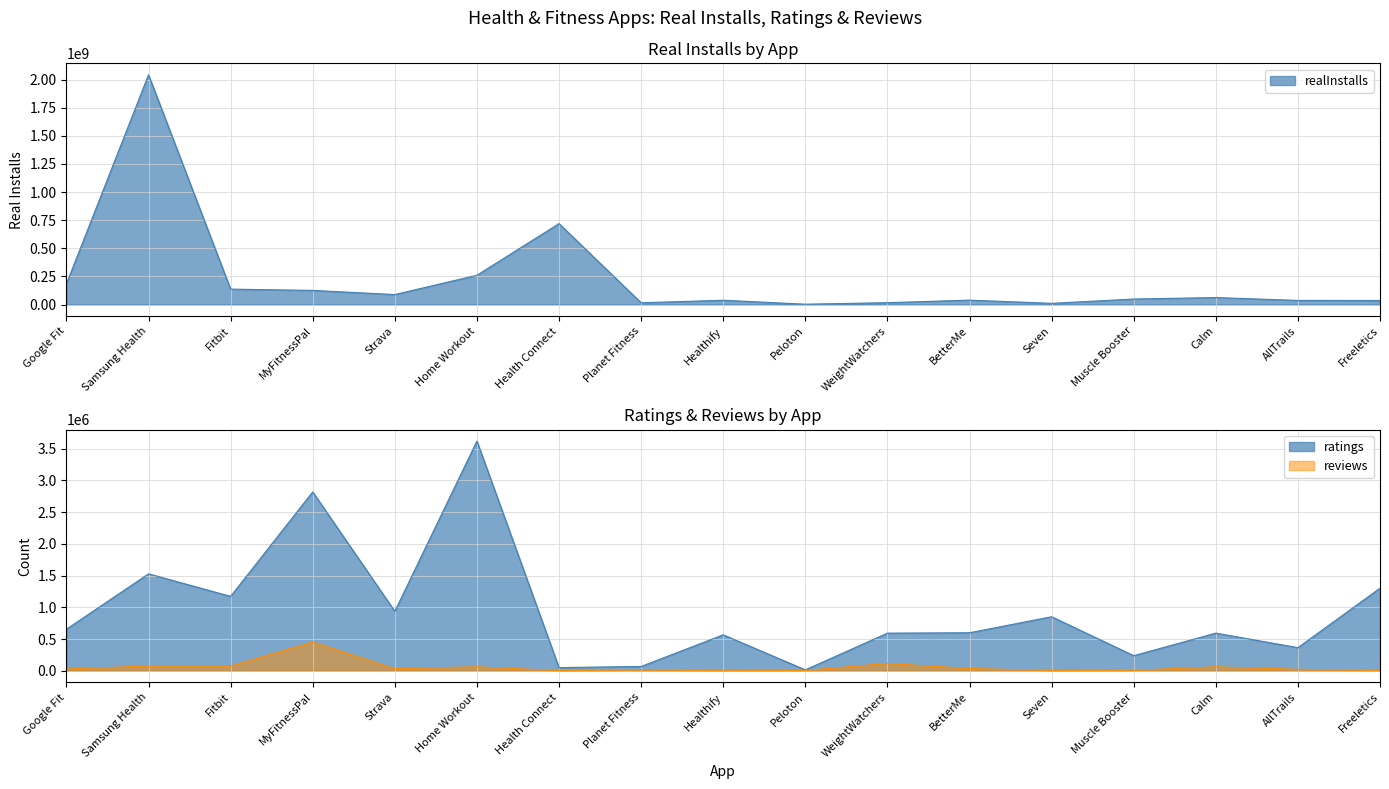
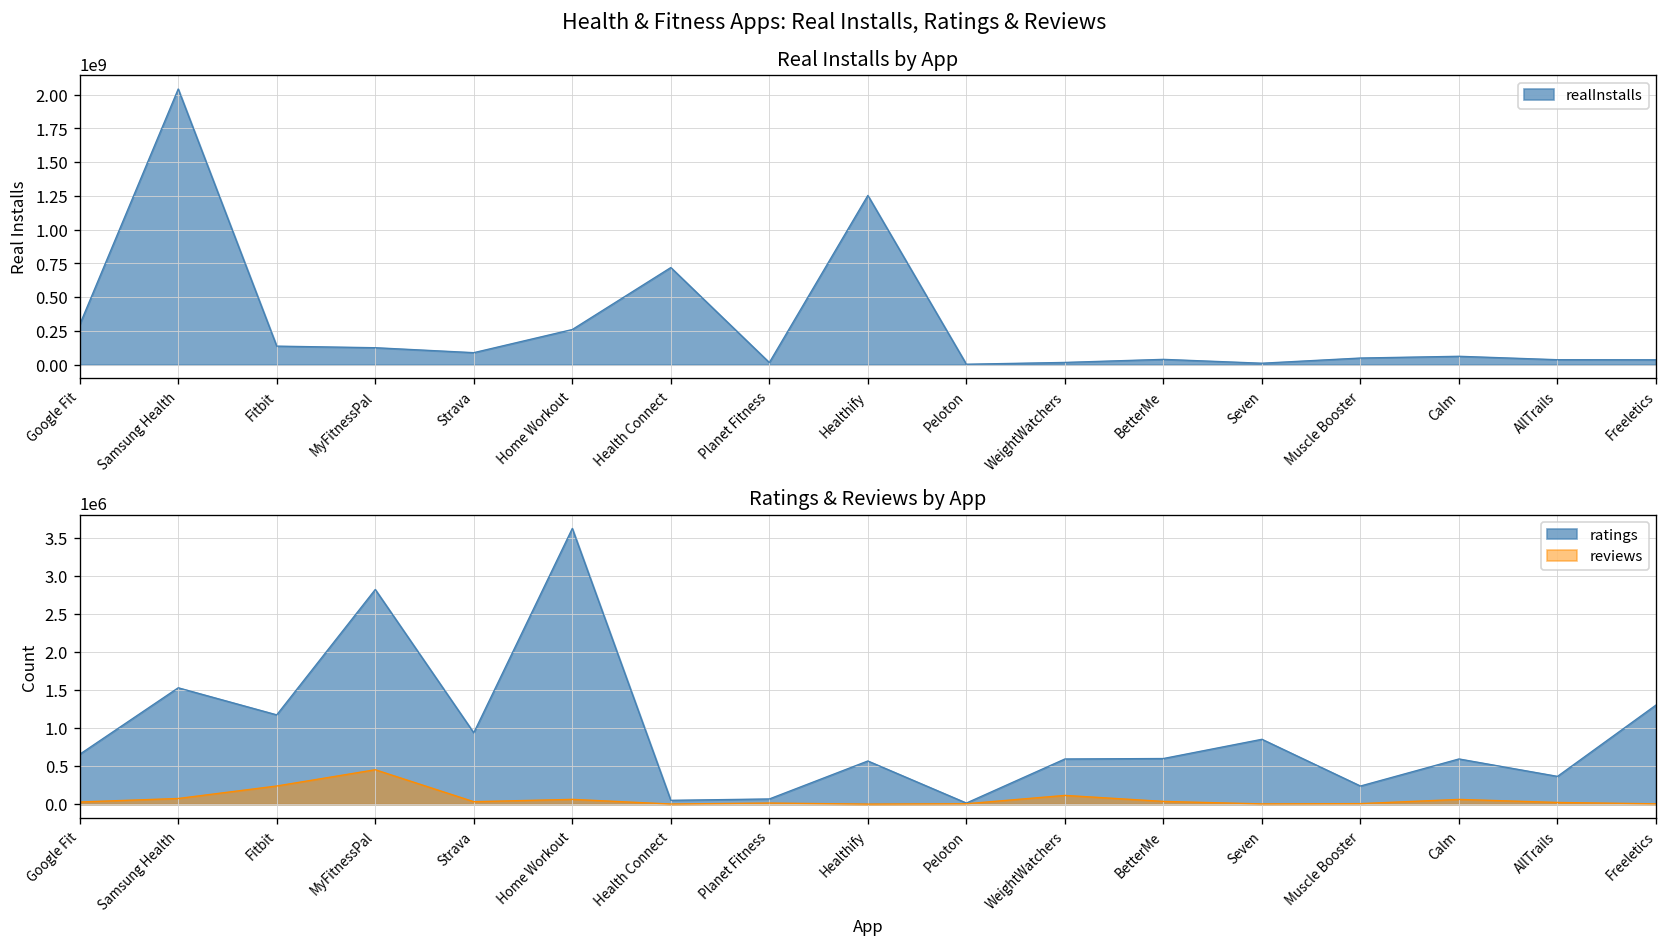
  {
    "Real Installs by App": {
-     "Google Fit": 180000000,
+     "Google Fit": 300000000,
      "Samsung Health": 2040000000,
      "Fitbit": 140000000,
      "MyFitnessPal": 130000000,
      "Strava": 90000000,
      "Home Workout": 260000000,
      "Health Connect": 720000000,
      "Planet Fitness": 20000000,
-     "Healthify": 40000000,
+     "Healthify": 1250000000,
      "Peloton": 0,
      "WeightWatchers": 20000000,
      "BetterMe": 40000000,
      "Seven": 10000000,
      "Muscle Booster": 50000000,
      "Calm": 60000000,
      "AllTrails": 40000000,
      "Freeletics": 40000000
    },
    "Ratings & Reviews by App": {
      "ratings": {
        "Google Fit": 700000,
        "Samsung Health": 1500000,
        "Fitbit": 1200000,
        "MyFitnessPal": 2800000,
        "Strava": 900000,
        "Home Workout": 3600000,
        "Health Connect": 100000,
        "Planet Fitness": 100000,
        "Healthify": 600000,
        "WeightWatchers": 600000,
        "BetterMe": 600000,
        "Seven": 900000,
        "Muscle Booster": 200000,
        "Calm": 600000,
        "AllTrails": 400000,
        "Freeletics": 1300000
      },
      "reviews": {
        "Google Fit": 0,
        "Samsung Health": 100000,
-       "Fitbit": 100000,
+       "Fitbit": 200000,
        "MyFitnessPal": 500000,
        "Strava": 0,
        "Home Workout": 100000,
        "Health Connect": 0,
        "Planet Fitness": 0,
        "Healthify": 0,
        "WeightWatchers": 100000,
        "BetterMe": 0,
        "Seven": 0,
        "Muscle Booster": 0,
        "Calm": 100000,
        "AllTrails": 0,
        "Freeletics": 0
      }
    }
  }
